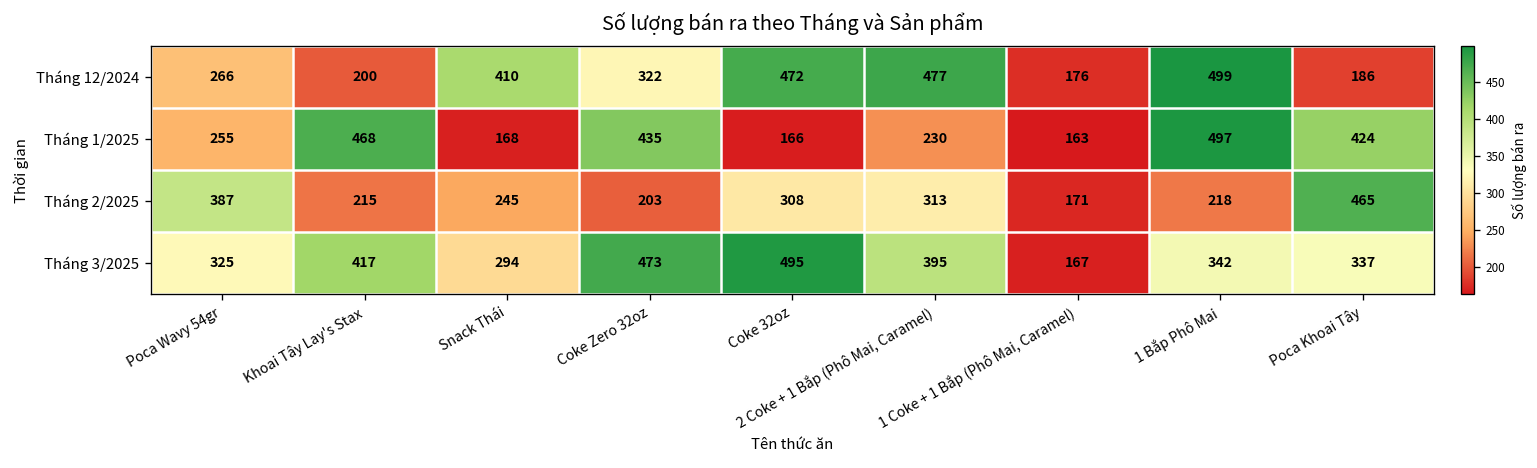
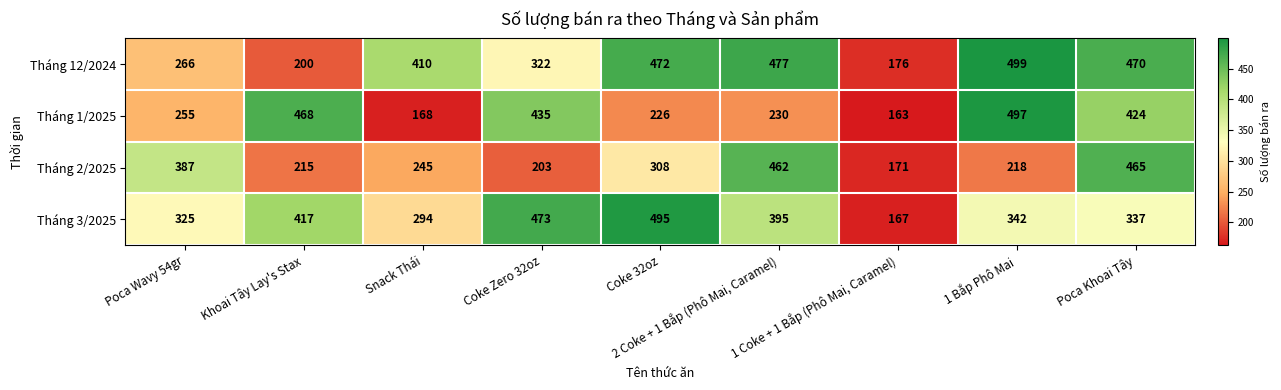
  {
    "Tháng 12/2024": {
      "Poca Wavy 54gr": 266,
      "Khoai Tây Lay's Stax": 200,
      "Snack Thái": 410,
      "Coke Zero 32oz": 322,
      "Coke 32oz": 472,
      "2 Coke + 1 Bắp (Phô Mai, Caramel)": 477,
      "1 Coke + 1 Bắp (Phô Mai, Caramel)": 176,
      "1 Bắp Phô Mai": 499,
-     "Poca Khoai Tây": 186
+     "Poca Khoai Tây": 470
    },
    "Tháng 1/2025": {
      "Poca Wavy 54gr": 255,
      "Khoai Tây Lay's Stax": 468,
      "Snack Thái": 168,
      "Coke Zero 32oz": 435,
-     "Coke 32oz": 166,
+     "Coke 32oz": 226,
      "2 Coke + 1 Bắp (Phô Mai, Caramel)": 230,
      "1 Coke + 1 Bắp (Phô Mai, Caramel)": 163,
      "1 Bắp Phô Mai": 497,
      "Poca Khoai Tây": 424
    },
    "Tháng 2/2025": {
      "Poca Wavy 54gr": 387,
      "Khoai Tây Lay's Stax": 215,
      "Snack Thái": 245,
      "Coke Zero 32oz": 203,
      "Coke 32oz": 308,
-     "2 Coke + 1 Bắp (Phô Mai, Caramel)": 313,
+     "2 Coke + 1 Bắp (Phô Mai, Caramel)": 462,
      "1 Coke + 1 Bắp (Phô Mai, Caramel)": 171,
      "1 Bắp Phô Mai": 218,
      "Poca Khoai Tây": 465
    },
    "Tháng 3/2025": {
      "Poca Wavy 54gr": 325,
      "Khoai Tây Lay's Stax": 417,
      "Snack Thái": 294,
      "Coke Zero 32oz": 473,
      "Coke 32oz": 495,
      "2 Coke + 1 Bắp (Phô Mai, Caramel)": 395,
      "1 Coke + 1 Bắp (Phô Mai, Caramel)": 167,
      "1 Bắp Phô Mai": 342,
      "Poca Khoai Tây": 337
    }
  }
